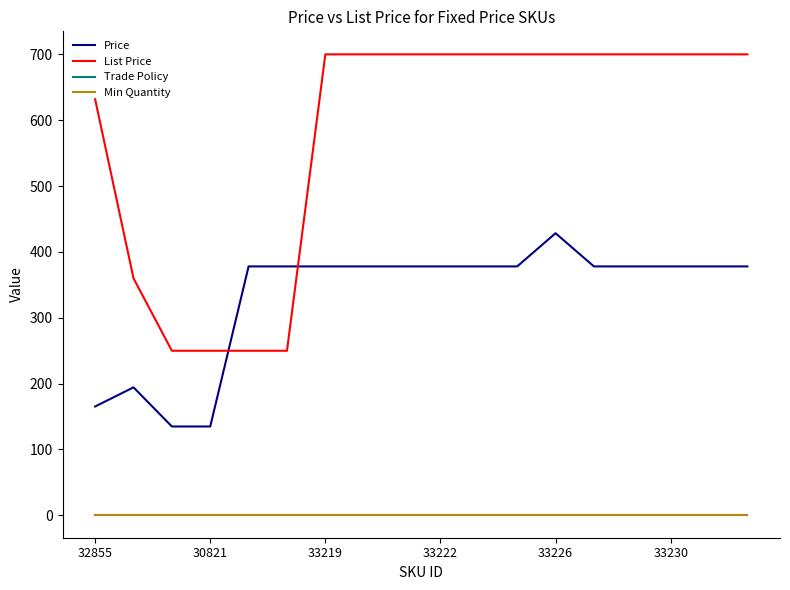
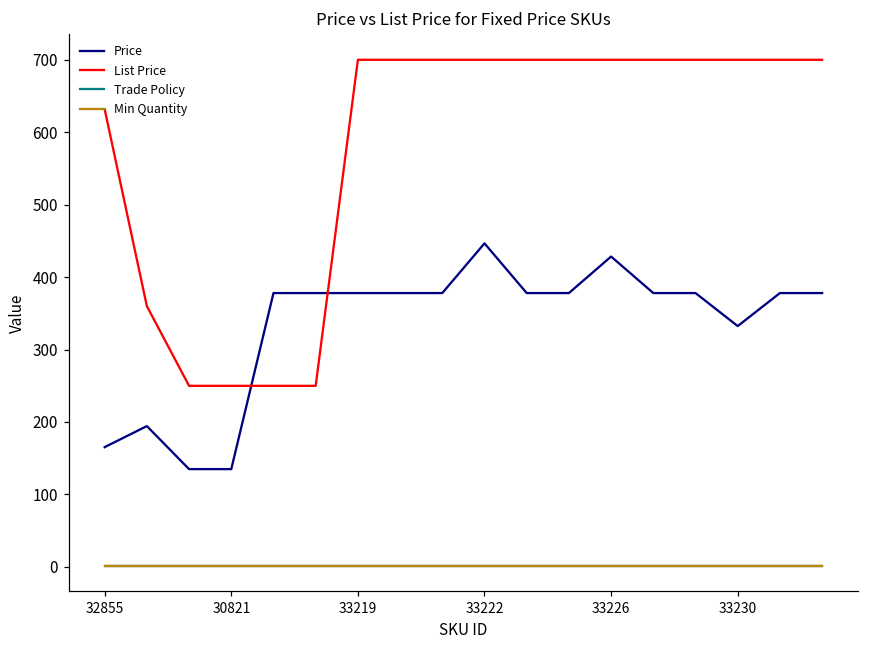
  {
    "Price": {
      "32855": 170,
      "30821": 130,
      "33219": 380,
-     "33222": 380,
+     "33222": 450,
      "33226": 430,
-     "33230": 380
+     "33230": 330
    },
    "List Price": {
      "32855": 630,
      "30821": 250,
      "33219": 700,
      "33222": 700,
      "33226": 700,
      "33230": 700
    },
    "Min Quantity": {
      "32855": 0,
      "30821": 0,
      "33219": 0,
      "33222": 0,
      "33226": 0,
      "33230": 0
    }
  }
